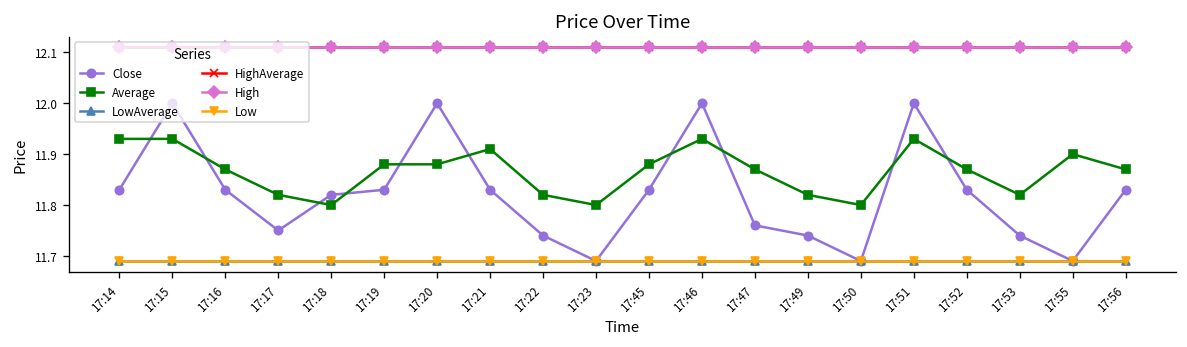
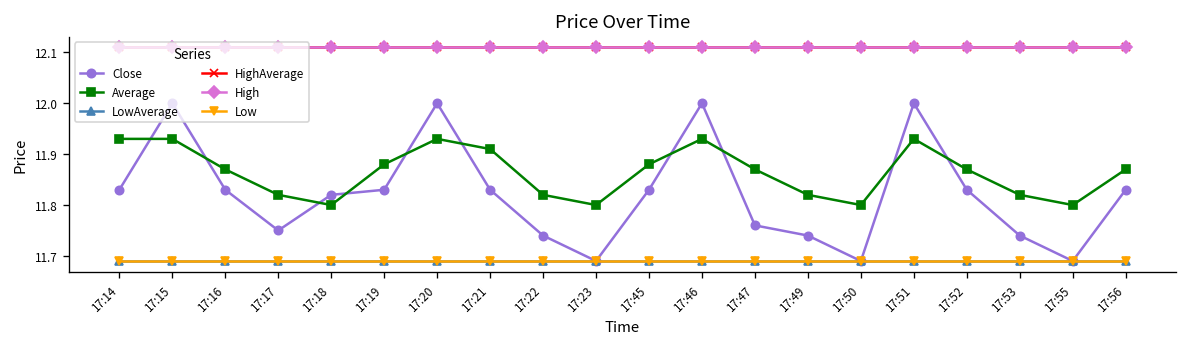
  {
    "Close": {
      "17:14": 11.83,
      "17:16": 11.83,
      "17:17": 11.75,
      "17:18": 11.82,
      "17:19": 11.83,
      "17:20": 12.00,
      "17:21": 11.83,
      "17:22": 11.74,
      "17:45": 11.83,
      "17:46": 12.00,
      "17:47": 11.76,
      "17:49": 11.74,
      "17:51": 12.00,
      "17:52": 11.83,
      "17:53": 11.74,
      "17:56": 11.83
    },
    "Average": {
      "17:14": 11.93,
      "17:15": 11.93,
      "17:16": 11.87,
      "17:17": 11.82,
      "17:18": 11.80,
      "17:19": 11.88,
-     "17:20": 11.88,
+     "17:20": 11.93,
      "17:21": 11.91,
      "17:22": 11.82,
      "17:23": 11.80,
      "17:45": 11.88,
      "17:46": 11.93,
      "17:47": 11.87,
      "17:49": 11.82,
      "17:50": 11.80,
      "17:51": 11.93,
      "17:52": 11.87,
      "17:53": 11.82,
-     "17:55": 11.9,
+     "17:55": 11.8,
      "17:56": 11.87
    },
    "Low": {
      "17:14": 11.69,
      "17:15": 11.69,
      "17:16": 11.69,
      "17:17": 11.69,
      "17:18": 11.69,
      "17:19": 11.69,
      "17:20": 11.69,
      "17:21": 11.69,
      "17:22": 11.69,
      "17:45": 11.69,
      "17:46": 11.69,
      "17:47": 11.69,
      "17:49": 11.69,
      "17:51": 11.69,
      "17:52": 11.69,
      "17:53": 11.69,
      "17:56": 11.69
    },
    "High": {
      "17:18": 12.11,
      "17:19": 12.11,
      "17:20": 12.11,
      "17:21": 12.11,
      "17:22": 12.11,
      "17:23": 12.11,
      "17:45": 12.11,
      "17:46": 12.11,
      "17:47": 12.11,
      "17:49": 12.11,
      "17:50": 12.11,
      "17:51": 12.11,
      "17:52": 12.11,
      "17:53": 12.11,
      "17:55": 12.11,
      "17:56": 12.11
    }
  }
